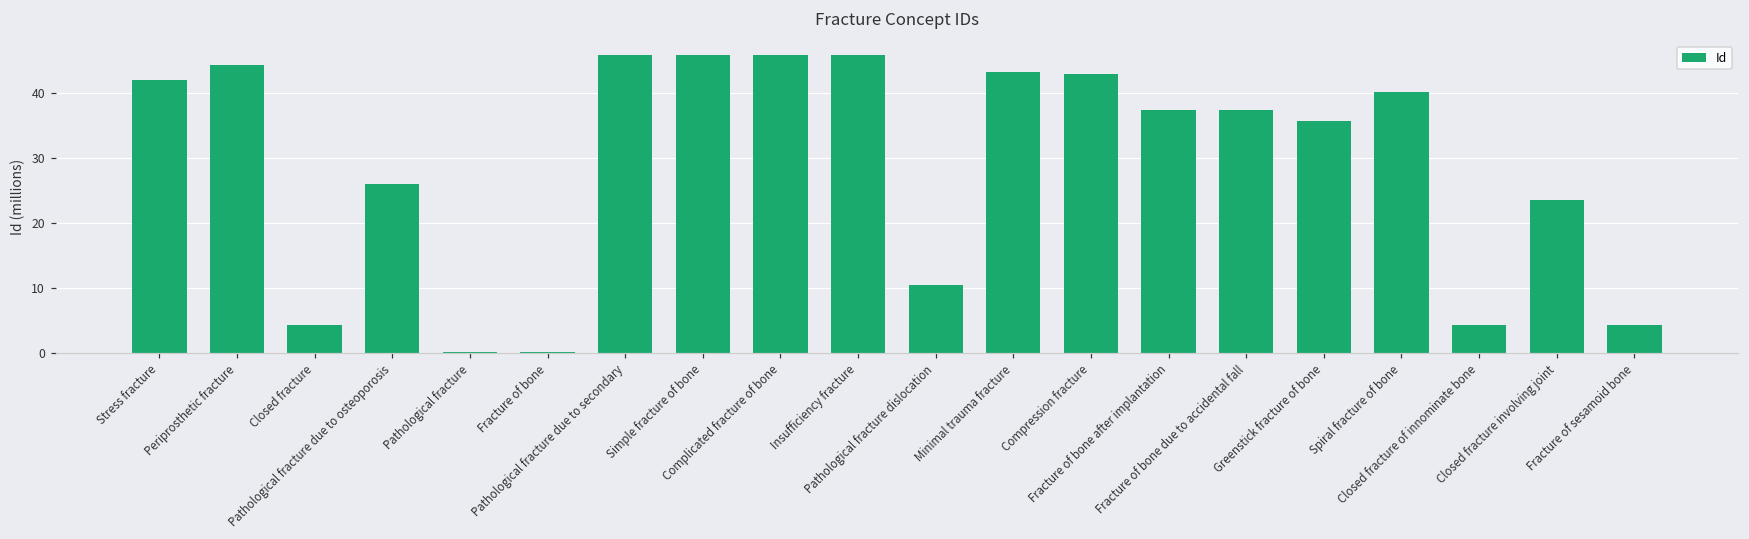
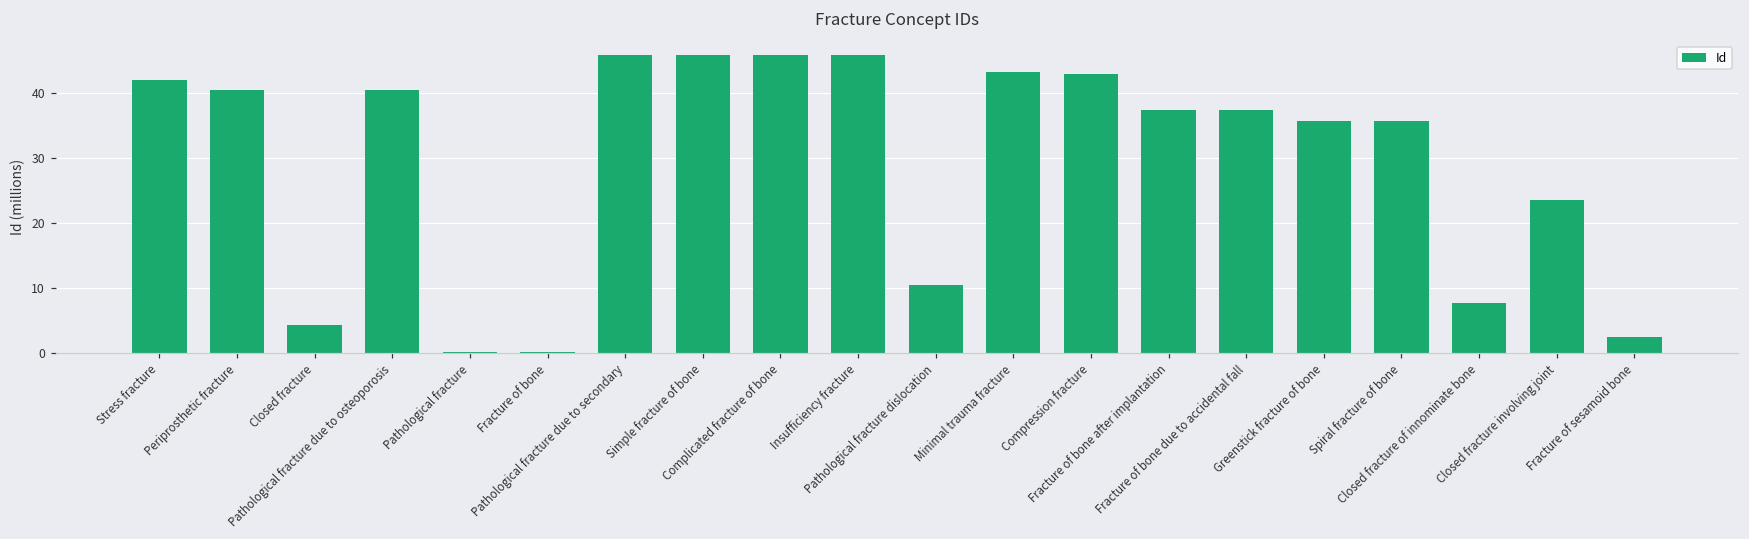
  {
    "Stress fracture": 42,
-   "Periprosthetic fracture": 44,
+   "Periprosthetic fracture": 40,
    "Closed fracture": 4,
-   "Pathological fracture due to osteoporosis": 26,
+   "Pathological fracture due to osteoporosis": 40,
    "Pathological fracture due to secondary": 46,
    "Simple fracture of bone": 46,
    "Complicated fracture of bone": 46,
    "Insufficiency fracture": 46,
    "Pathological fracture dislocation": 10,
    "Minimal trauma fracture": 43,
    "Compression fracture": 43,
    "Fracture of bone after implantation": 37,
    "Fracture of bone due to accidental fall": 37,
    "Greenstick fracture of bone": 36,
-   "Spiral fracture of bone": 40,
-   "Closed fracture of innominate bone": 4,
+   "Spiral fracture of bone": 36,
+   "Closed fracture of innominate bone": 8,
    "Closed fracture involving joint": 23,
-   "Fracture of sesamoid bone": 4
+   "Fracture of sesamoid bone": 2
  }
